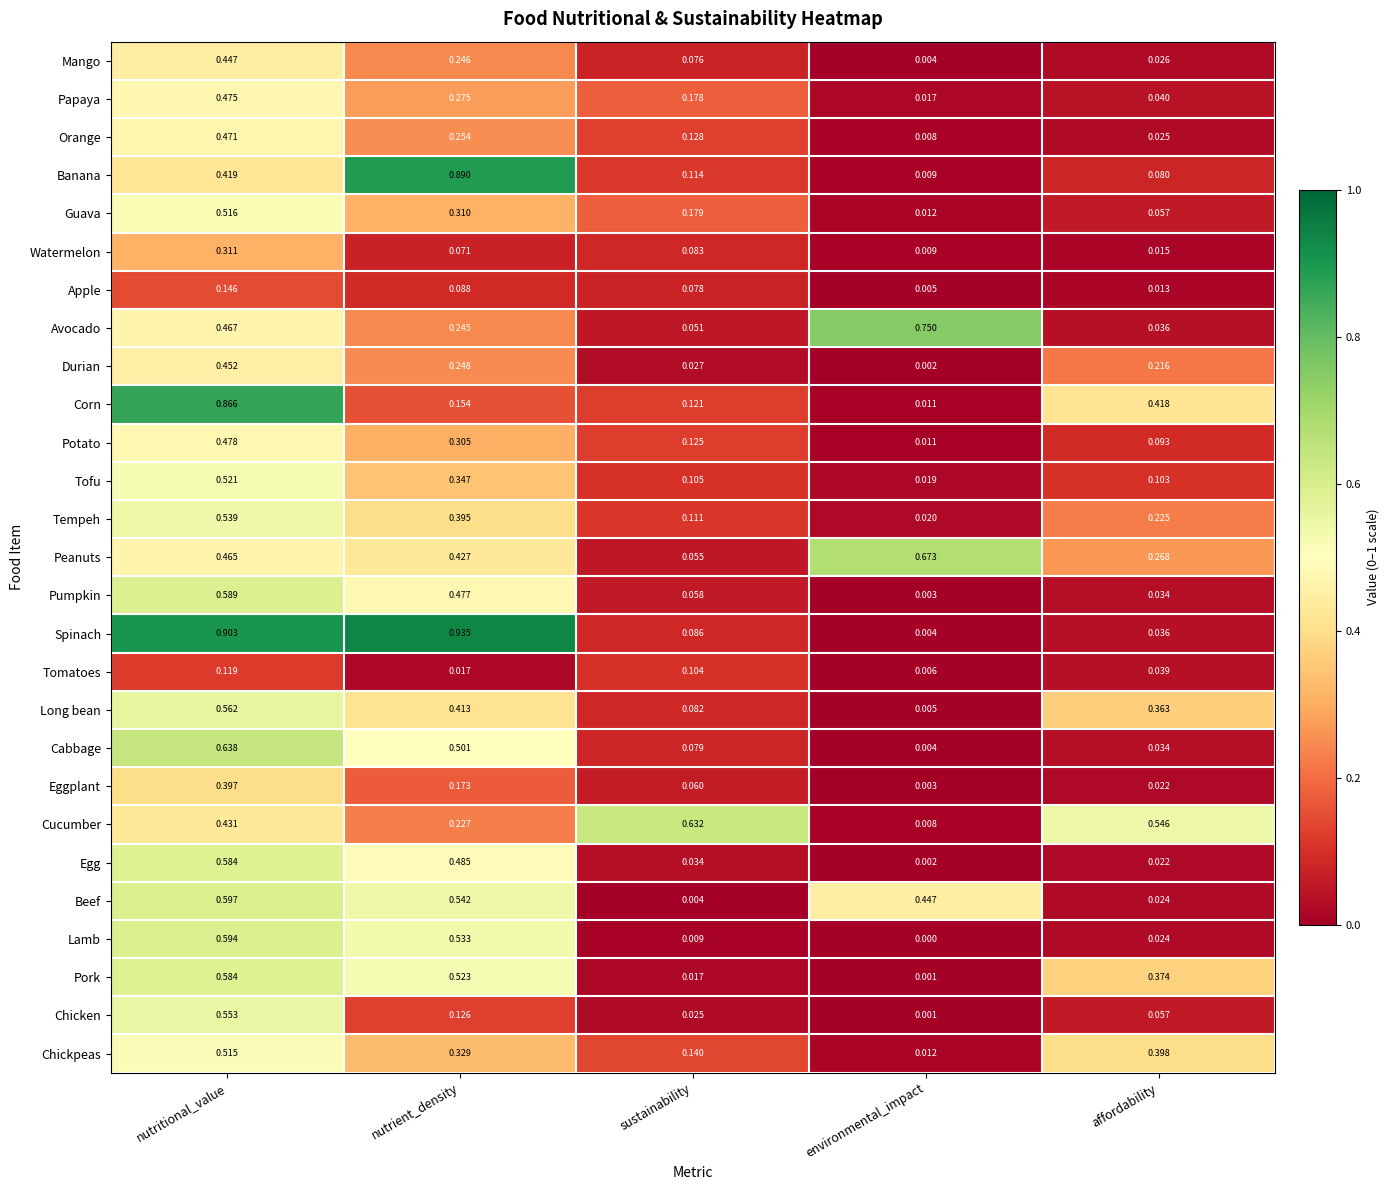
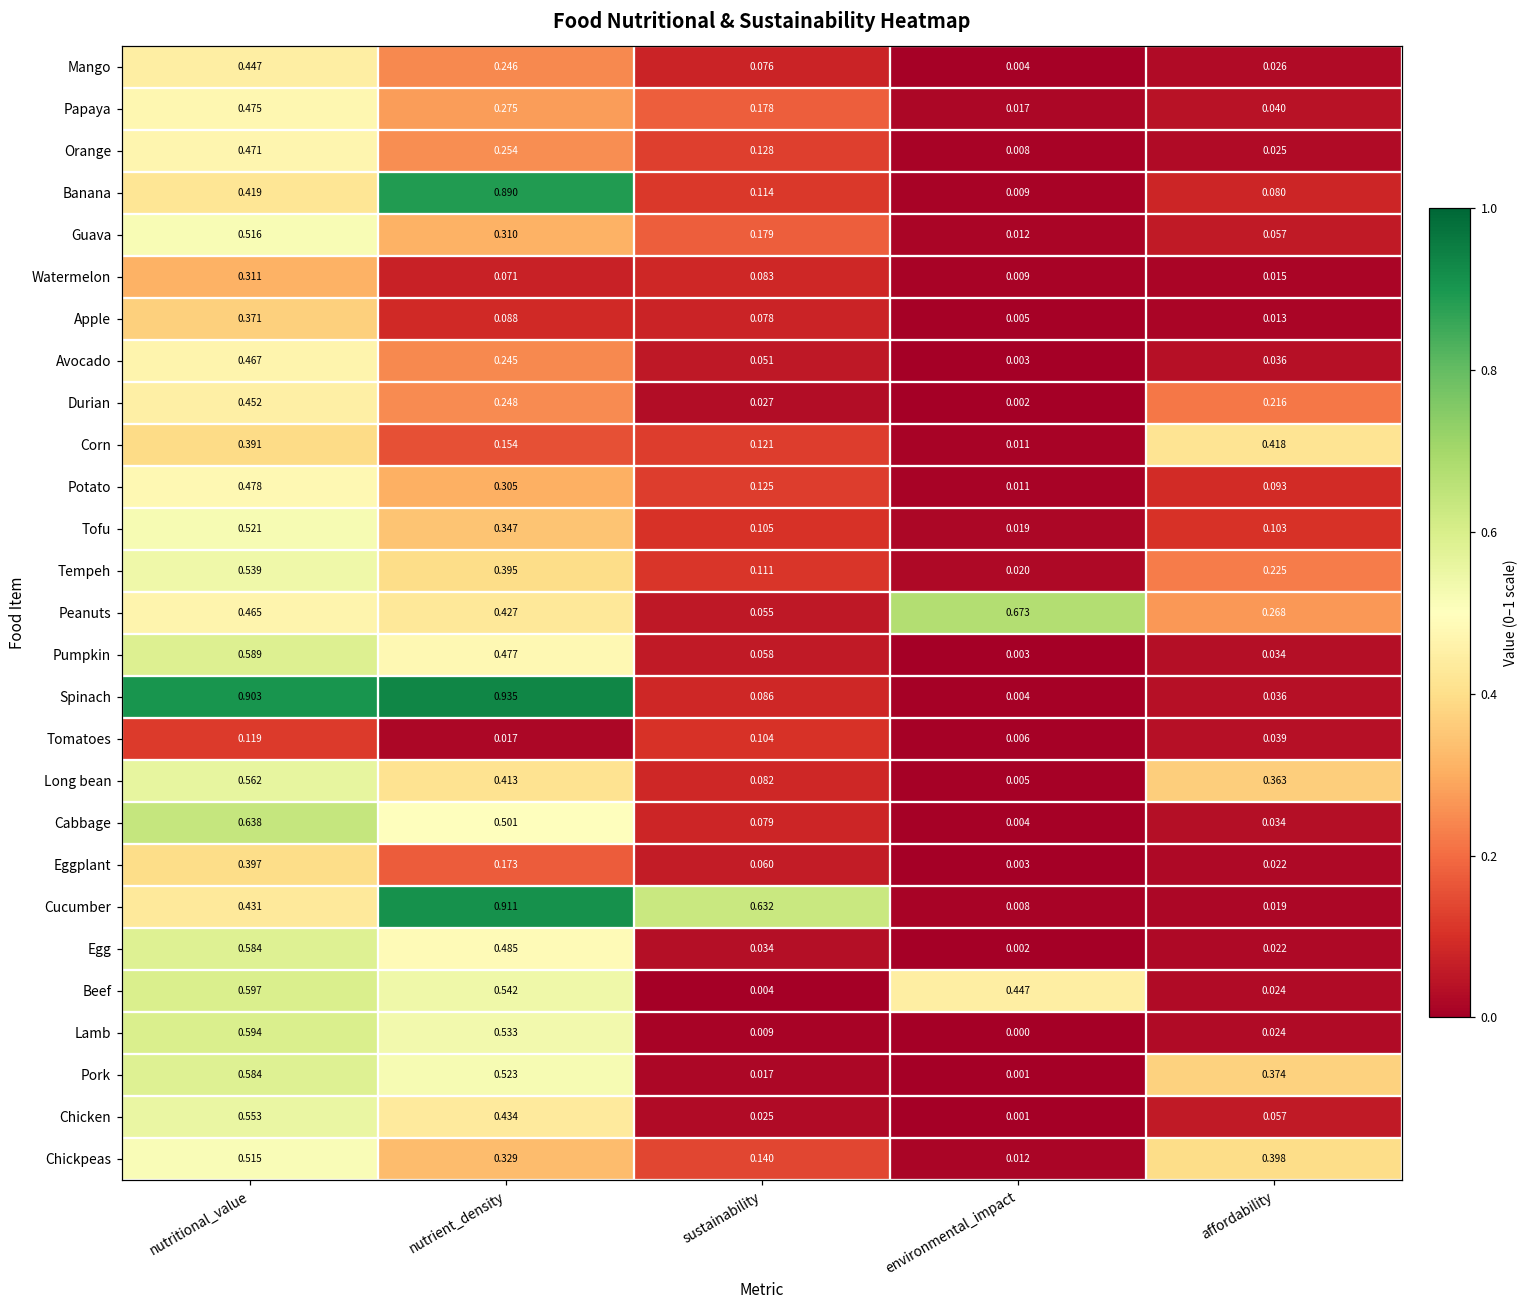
  {
    "Mango": {
      "nutritional_value": 0.447,
      "nutrient_density": 0.246,
      "sustainability": 0.076,
      "environmental_impact": 0.004,
      "affordability": 0.026
    },
    "Papaya": {
      "nutritional_value": 0.475,
      "nutrient_density": 0.275,
      "sustainability": 0.178,
      "environmental_impact": 0.017,
      "affordability": 0.040
    },
    "Orange": {
      "nutritional_value": 0.471,
      "nutrient_density": 0.254,
      "sustainability": 0.128,
      "environmental_impact": 0.008,
      "affordability": 0.025
    },
    "Banana": {
      "nutritional_value": 0.419,
      "nutrient_density": 0.890,
      "sustainability": 0.114,
      "environmental_impact": 0.009,
      "affordability": 0.080
    },
    "Guava": {
      "nutritional_value": 0.516,
      "nutrient_density": 0.310,
      "sustainability": 0.179,
      "environmental_impact": 0.012,
      "affordability": 0.057
    },
    "Watermelon": {
      "nutritional_value": 0.311,
      "nutrient_density": 0.071,
      "sustainability": 0.083,
      "environmental_impact": 0.009,
      "affordability": 0.015
    },
    "Apple": {
-     "nutritional_value": 0.146,
+     "nutritional_value": 0.371,
      "nutrient_density": 0.088,
      "sustainability": 0.078,
      "environmental_impact": 0.005,
      "affordability": 0.013
    },
    "Avocado": {
      "nutritional_value": 0.467,
      "nutrient_density": 0.245,
      "sustainability": 0.051,
-     "environmental_impact": 0.750,
+     "environmental_impact": 0.003,
      "affordability": 0.036
    },
    "Durian": {
      "nutritional_value": 0.452,
      "nutrient_density": 0.248,
      "sustainability": 0.027,
      "environmental_impact": 0.002,
      "affordability": 0.216
    },
    "Corn": {
-     "nutritional_value": 0.866,
+     "nutritional_value": 0.391,
      "nutrient_density": 0.154,
      "sustainability": 0.121,
      "environmental_impact": 0.011,
      "affordability": 0.418
    },
    "Potato": {
      "nutritional_value": 0.478,
      "nutrient_density": 0.305,
      "sustainability": 0.125,
      "environmental_impact": 0.011,
      "affordability": 0.093
    },
    "Tofu": {
      "nutritional_value": 0.521,
      "nutrient_density": 0.347,
      "sustainability": 0.105,
      "environmental_impact": 0.019,
      "affordability": 0.103
    },
    "Tempeh": {
      "nutritional_value": 0.539,
      "nutrient_density": 0.395,
      "sustainability": 0.111,
      "environmental_impact": 0.020,
      "affordability": 0.225
    },
    "Peanuts": {
      "nutritional_value": 0.465,
      "nutrient_density": 0.427,
      "sustainability": 0.055,
      "environmental_impact": 0.673,
      "affordability": 0.268
    },
    "Pumpkin": {
      "nutritional_value": 0.589,
      "nutrient_density": 0.477,
      "sustainability": 0.058,
      "environmental_impact": 0.003,
      "affordability": 0.034
    },
    "Spinach": {
      "nutritional_value": 0.903,
      "nutrient_density": 0.935,
      "sustainability": 0.086,
      "environmental_impact": 0.004,
      "affordability": 0.036
    },
    "Tomatoes": {
      "nutritional_value": 0.119,
      "nutrient_density": 0.017,
      "sustainability": 0.104,
      "environmental_impact": 0.006,
      "affordability": 0.039
    },
    "Long bean": {
      "nutritional_value": 0.562,
      "nutrient_density": 0.413,
      "sustainability": 0.082,
      "environmental_impact": 0.005,
      "affordability": 0.363
    },
    "Cabbage": {
      "nutritional_value": 0.638,
      "nutrient_density": 0.501,
      "sustainability": 0.079,
      "environmental_impact": 0.004,
      "affordability": 0.034
    },
    "Eggplant": {
      "nutritional_value": 0.397,
      "nutrient_density": 0.173,
      "sustainability": 0.060,
      "environmental_impact": 0.003,
      "affordability": 0.022
    },
    "Cucumber": {
      "nutritional_value": 0.431,
-     "nutrient_density": 0.227,
+     "nutrient_density": 0.911,
      "sustainability": 0.632,
      "environmental_impact": 0.008,
-     "affordability": 0.546
+     "affordability": 0.019
    },
    "Egg": {
      "nutritional_value": 0.584,
      "nutrient_density": 0.485,
      "sustainability": 0.034,
      "environmental_impact": 0.002,
      "affordability": 0.022
    },
    "Beef": {
      "nutritional_value": 0.597,
      "nutrient_density": 0.542,
      "sustainability": 0.004,
      "environmental_impact": 0.447,
      "affordability": 0.024
    },
    "Lamb": {
      "nutritional_value": 0.594,
      "nutrient_density": 0.533,
      "sustainability": 0.009,
      "environmental_impact": 0.000,
      "affordability": 0.024
    },
    "Pork": {
      "nutritional_value": 0.584,
      "nutrient_density": 0.523,
      "sustainability": 0.017,
      "environmental_impact": 0.001,
      "affordability": 0.374
    },
    "Chicken": {
      "nutritional_value": 0.553,
-     "nutrient_density": 0.126,
+     "nutrient_density": 0.434,
      "sustainability": 0.025,
      "environmental_impact": 0.001,
      "affordability": 0.057
    },
    "Chickpeas": {
      "nutritional_value": 0.515,
      "nutrient_density": 0.329,
      "sustainability": 0.140,
      "environmental_impact": 0.012,
      "affordability": 0.398
    }
  }
